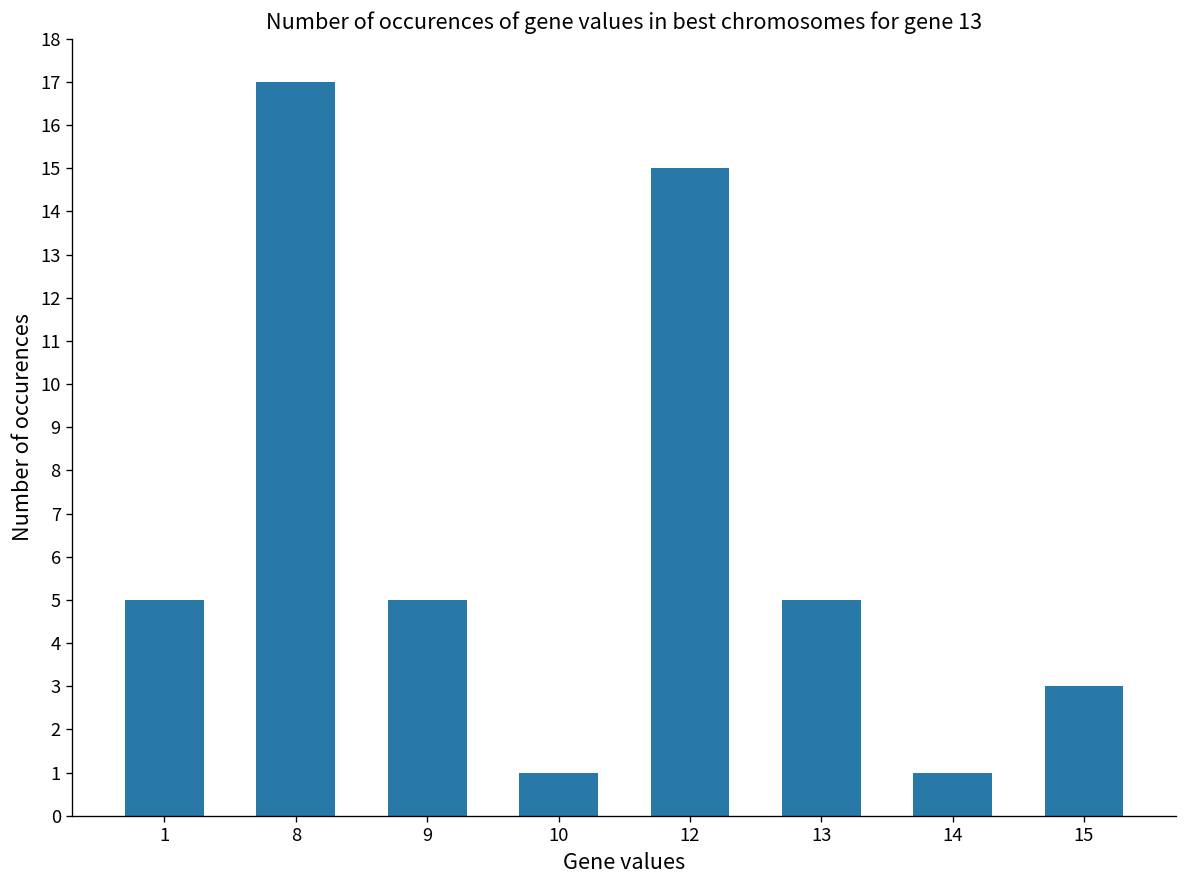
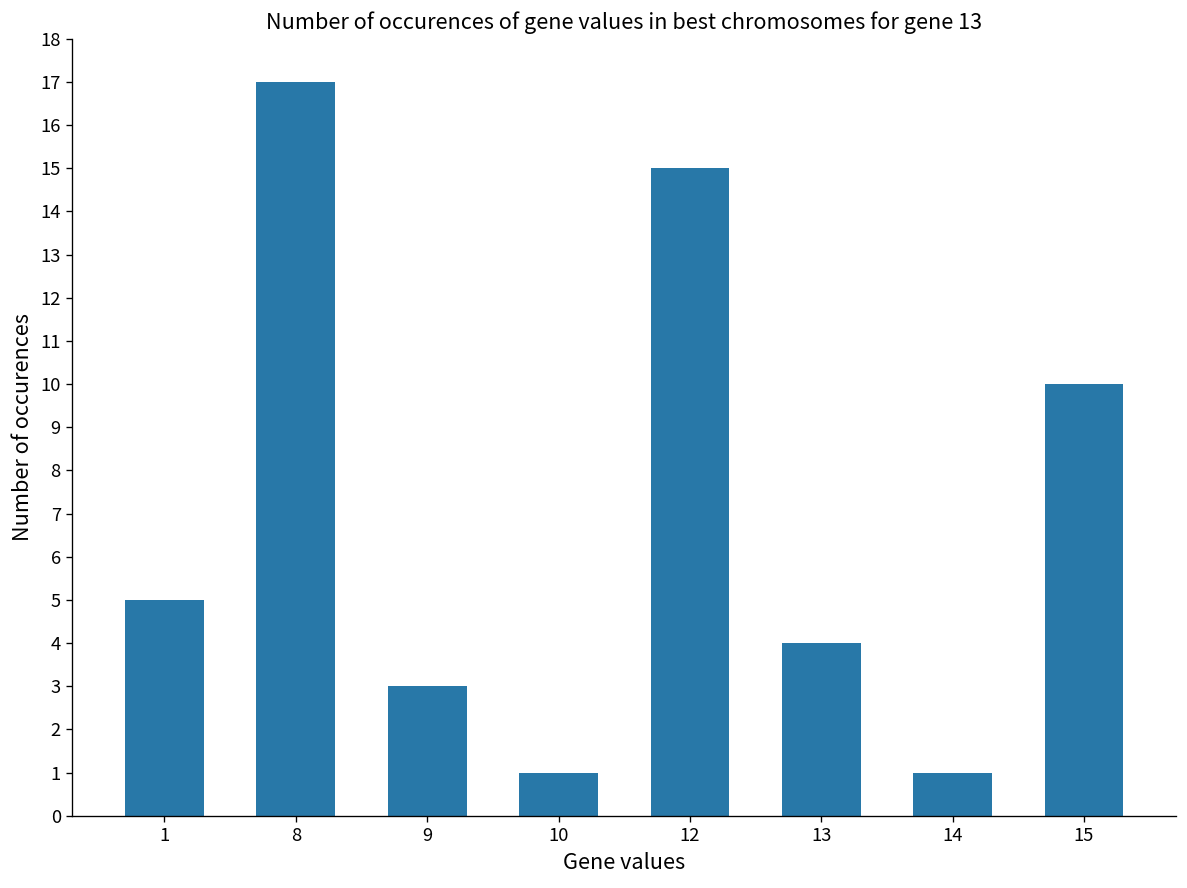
  {
    "1": 5,
    "8": 17,
-   "9": 5,
+   "9": 3,
    "10": 1,
    "12": 15,
-   "13": 5,
+   "13": 4,
    "14": 1,
-   "15": 3
+   "15": 10
  }
